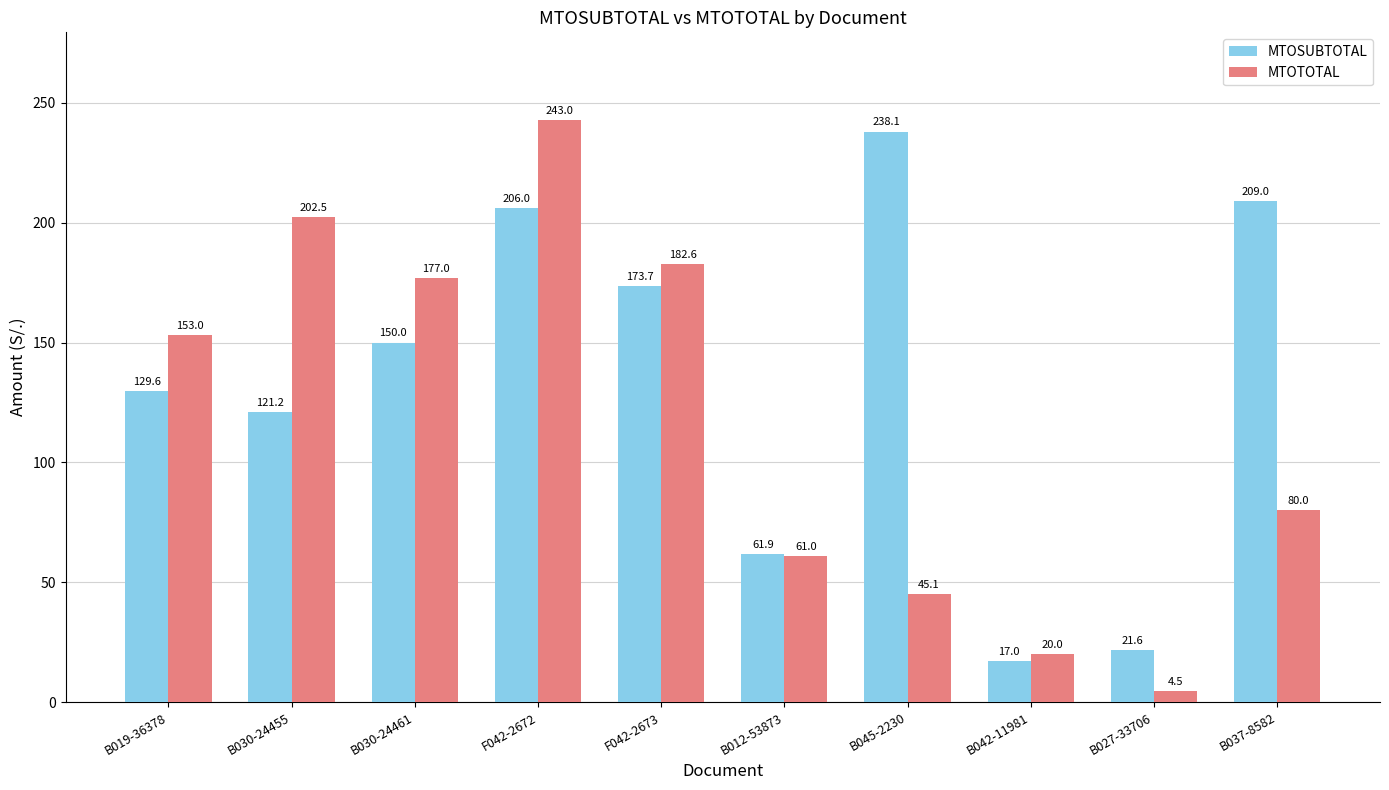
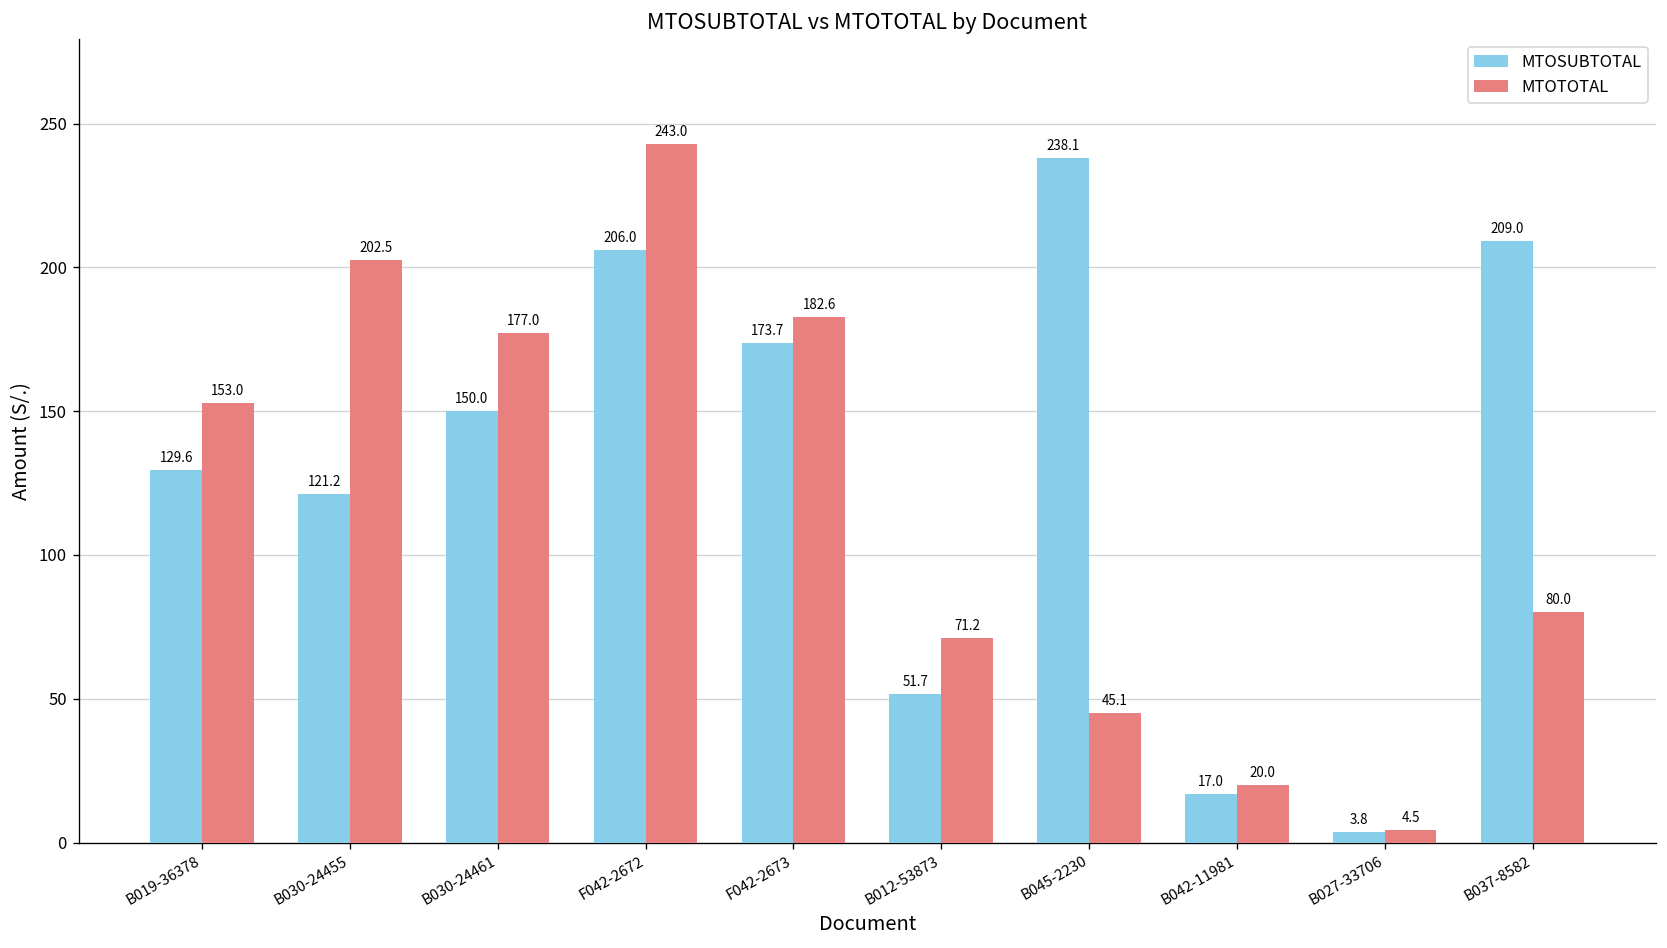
  {
    "MTOSUBTOTAL": {
      "B019-36378": 129.6,
      "B030-24455": 121.2,
      "B030-24461": 150.0,
      "F042-2672": 206.0,
      "F042-2673": 173.7,
-     "B012-53873": 61.9,
+     "B012-53873": 51.7,
      "B045-2230": 238.1,
      "B042-11981": 17.0,
-     "B027-33706": 21.6,
+     "B027-33706": 3.8,
      "B037-8582": 209.0
    },
    "MTOTOTAL": {
      "B019-36378": 153.0,
      "B030-24455": 202.5,
      "B030-24461": 177.0,
      "F042-2672": 243.0,
      "F042-2673": 182.6,
-     "B012-53873": 61.0,
+     "B012-53873": 71.2,
      "B045-2230": 45.1,
      "B042-11981": 20.0,
      "B027-33706": 4.5,
      "B037-8582": 80.0
    }
  }
